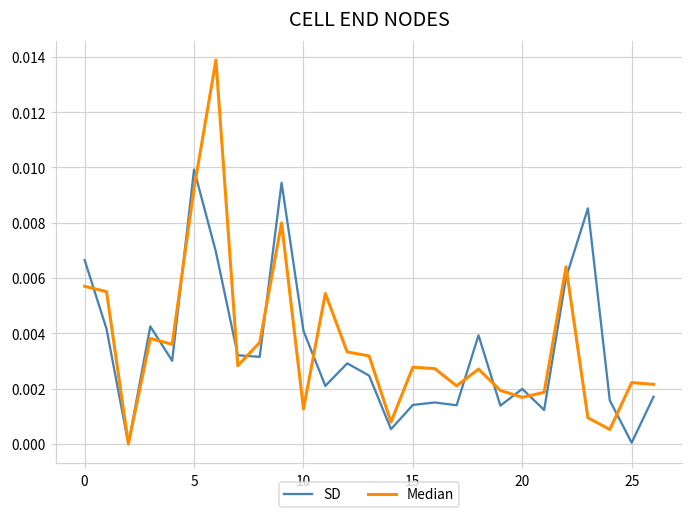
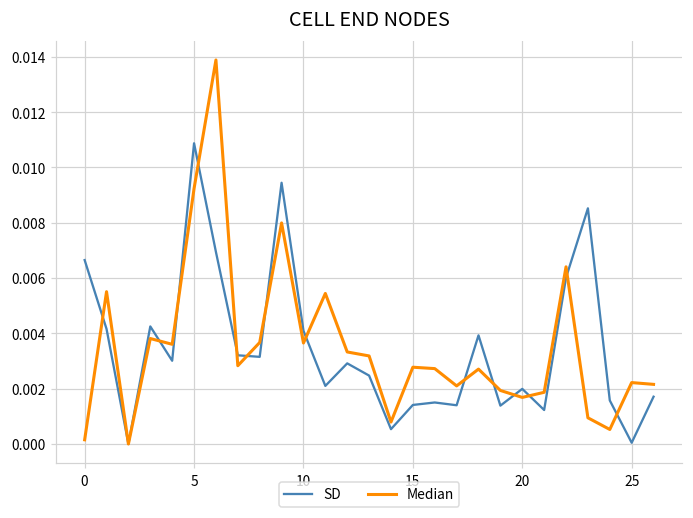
  {
    "SD": {
      "0": 0.0067,
-     "5": 0.0099,
+     "5": 0.0109,
      "10": 0.0041,
      "15": 0.0014,
      "20": 0.0020,
      "25": 0.0000
    },
    "Median": {
-     "0": 0.0057,
+     "0": 0.0002,
      "5": 0.0092,
-     "10": 0.0013,
+     "10": 0.0037,
      "15": 0.0028,
      "20": 0.0017,
      "25": 0.0022
    }
  }
